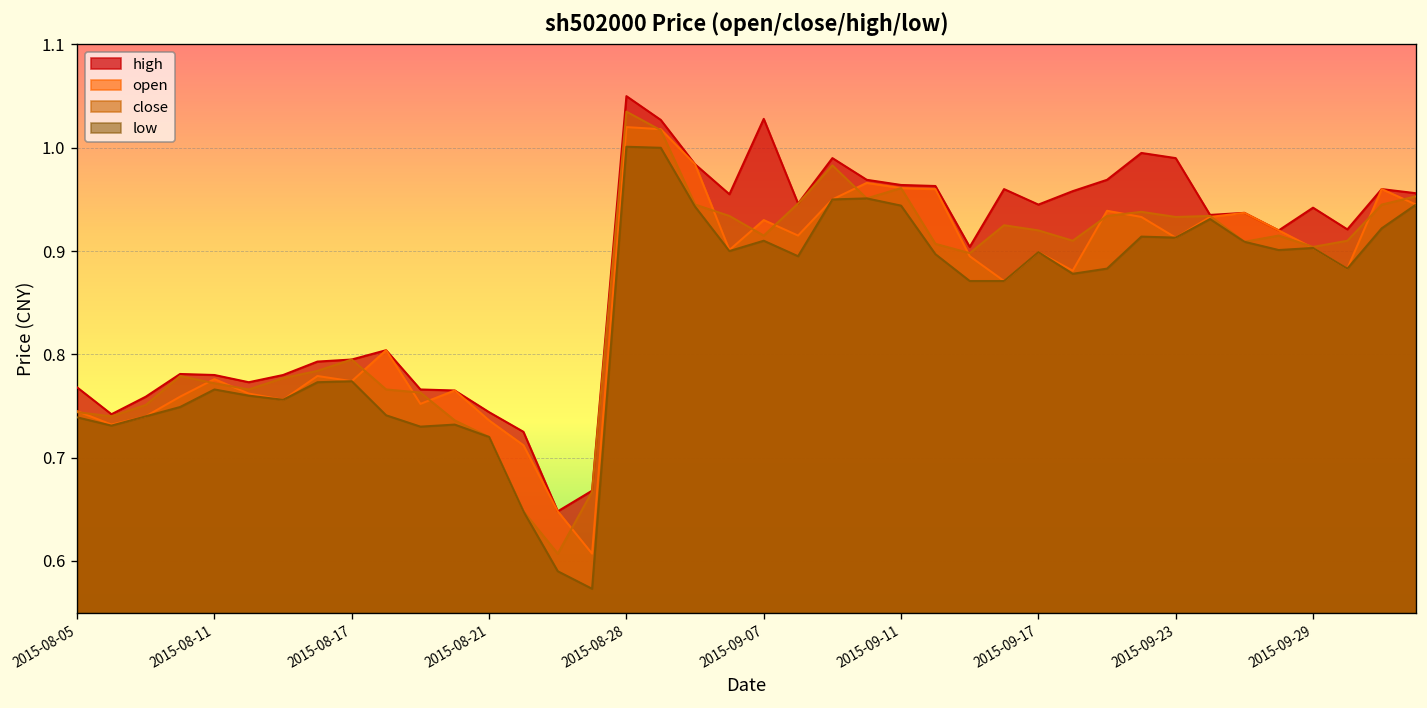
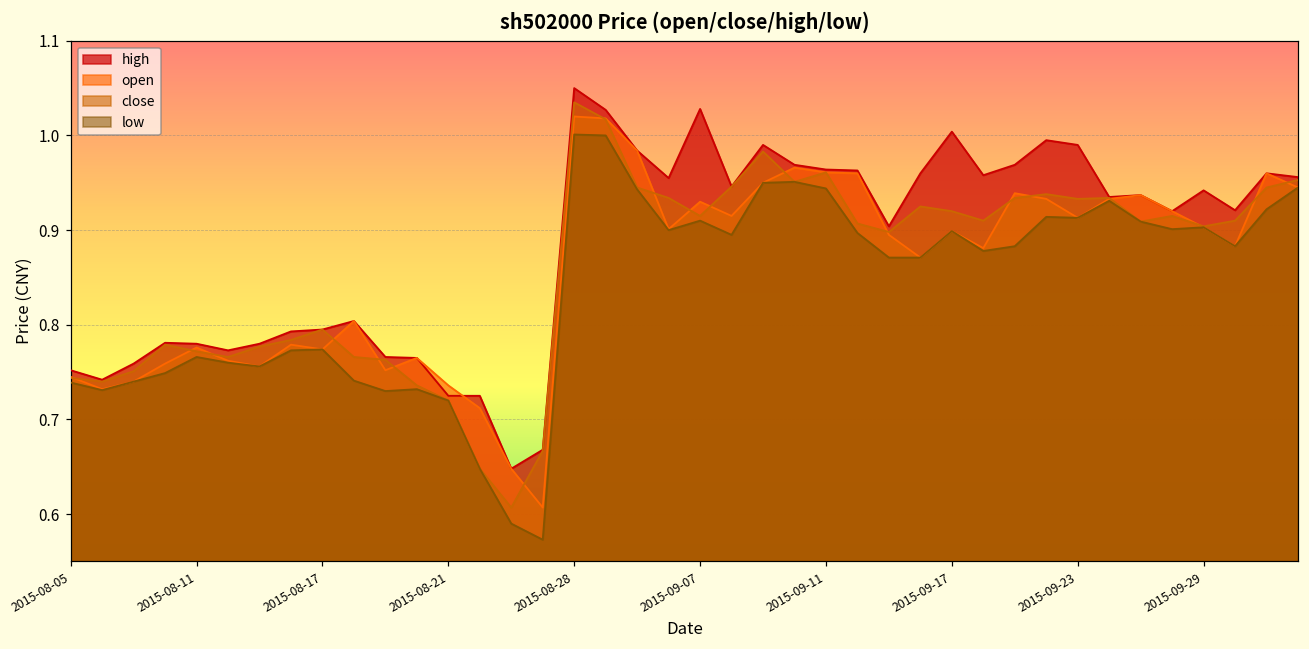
  {
    "high": {
-     "2015-08-05": 0.77,
+     "2015-08-05": 0.75,
      "2015-08-11": 0.78,
-     "2015-08-21": 0.74,
+     "2015-08-21": 0.73,
      "2015-08-28": 1.05,
      "2015-09-07": 1.03,
      "2015-09-11": 0.96,
-     "2015-09-17": 0.95,
+     "2015-09-17": 1.00,
      "2015-09-23": 0.99,
      "2015-09-29": 0.94
    }
  }
